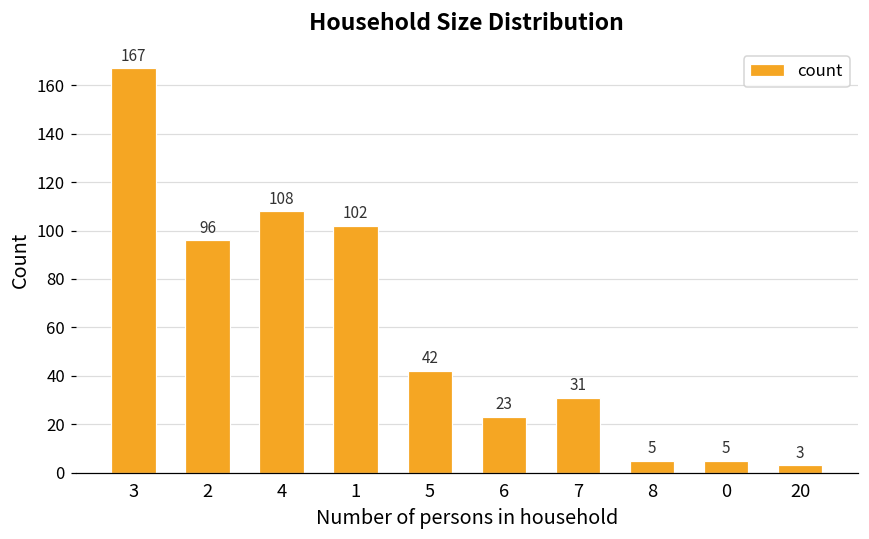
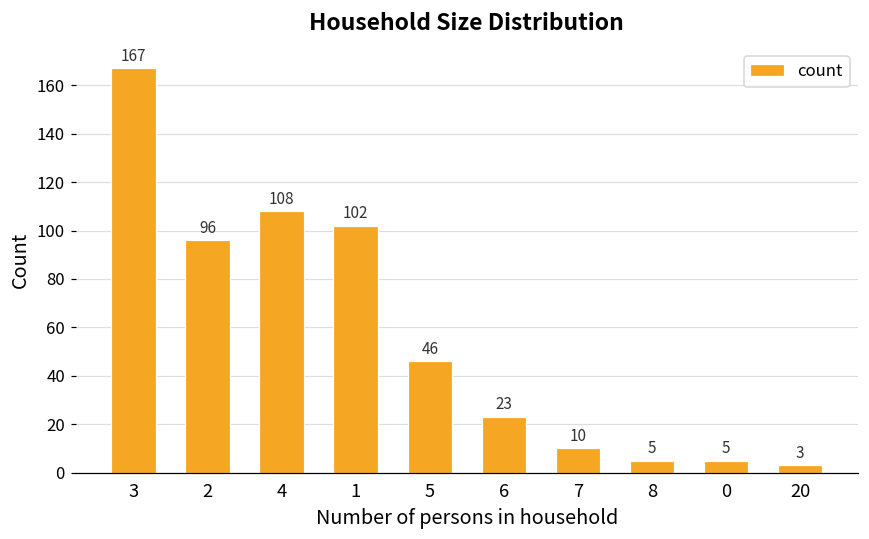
  {
    "3": 167,
    "2": 96,
    "4": 108,
    "1": 102,
-   "5": 42,
+   "5": 46,
    "6": 23,
-   "7": 31,
+   "7": 10,
    "8": 5,
    "0": 5,
    "20": 3
  }
